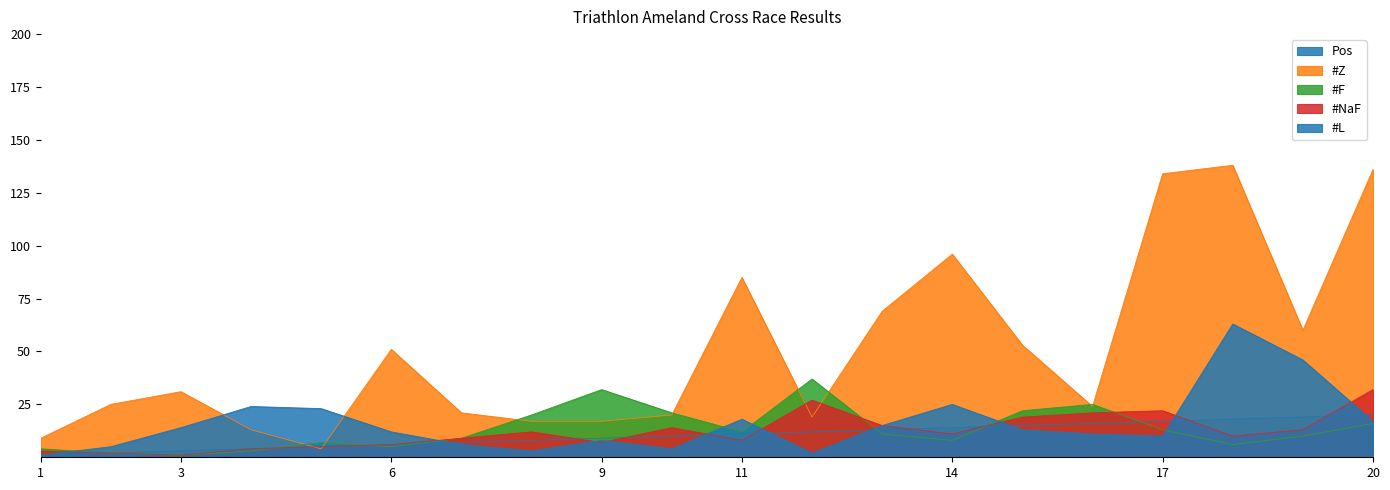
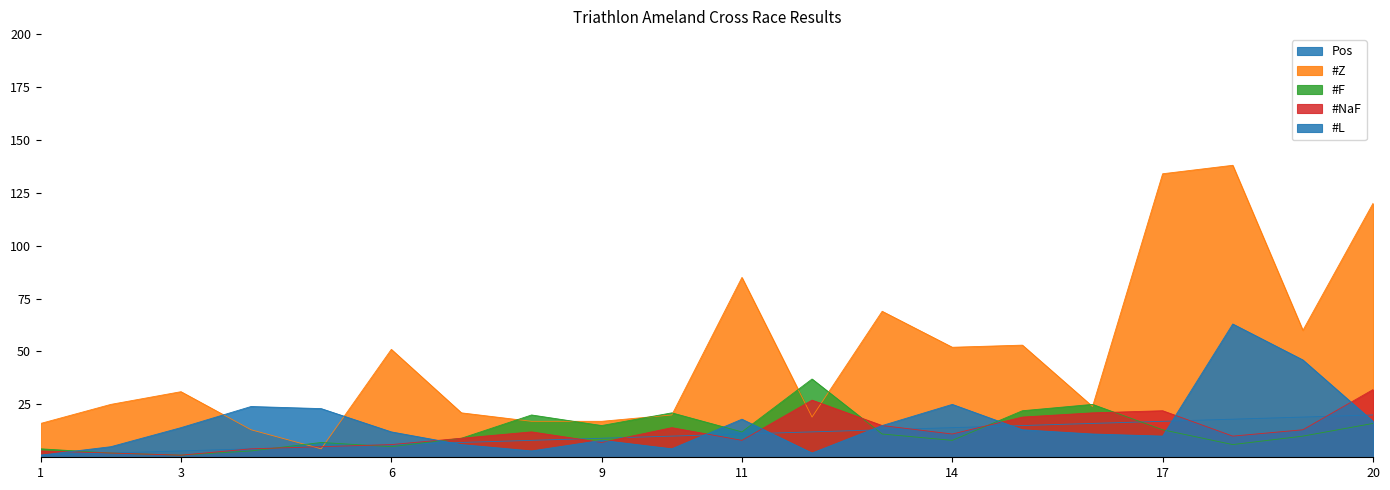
  {
    "#Z": {
-     "1": 9,
+     "1": 16,
      "3": 31,
      "6": 51,
      "9": 17,
      "11": 85,
-     "14": 96,
+     "14": 52,
      "17": 134,
-     "20": 136
+     "20": 120
    },
    "#F": {
-     "9": 32,
+     "9": 15,
      "14": 8,
      "17": 13
    },
    "#NaF": {
      "11": 8,
      "14": 11,
      "17": 22,
      "20": 32
    }
  }
